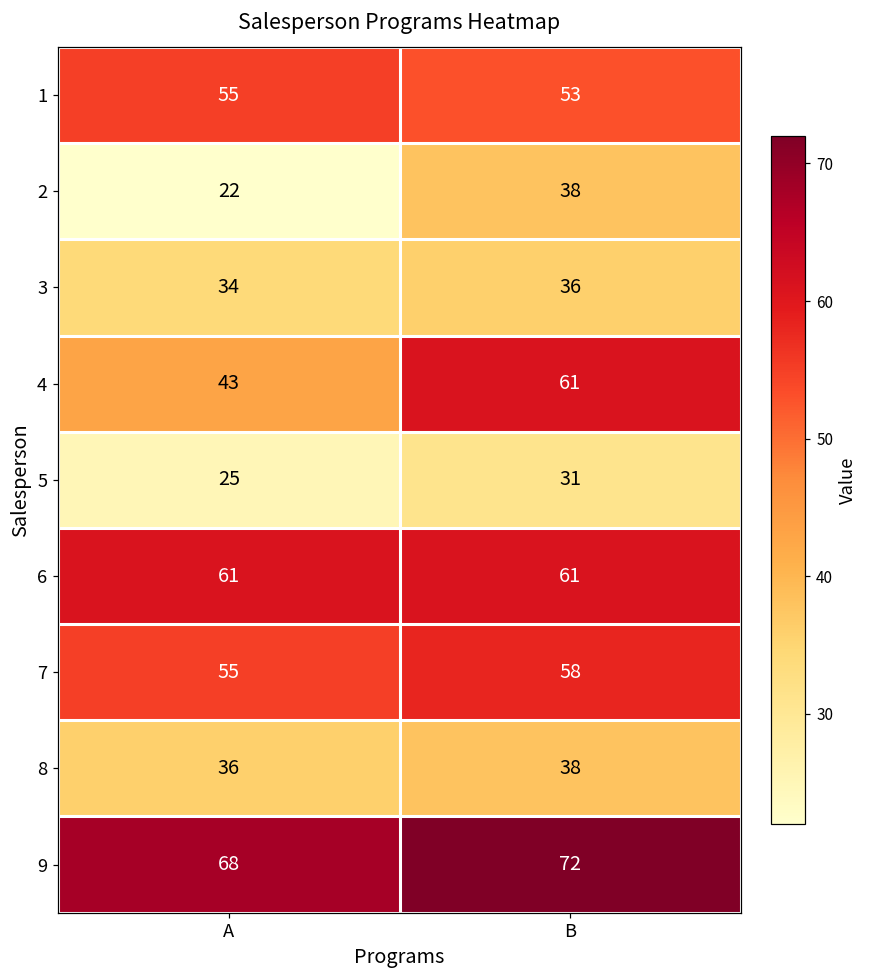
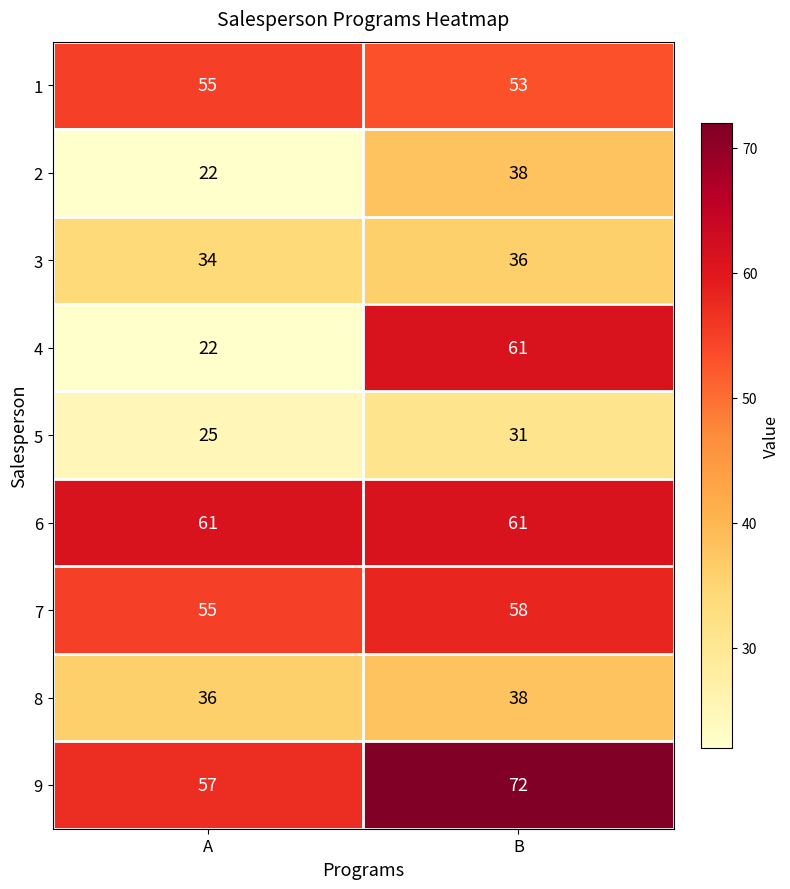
  {
    "1": {
      "A": 55,
      "B": 53
    },
    "2": {
      "A": 22,
      "B": 38
    },
    "3": {
      "A": 34,
      "B": 36
    },
    "4": {
-     "A": 43,
+     "A": 22,
      "B": 61
    },
    "5": {
      "A": 25,
      "B": 31
    },
    "6": {
      "A": 61,
      "B": 61
    },
    "7": {
      "A": 55,
      "B": 58
    },
    "8": {
      "A": 36,
      "B": 38
    },
    "9": {
-     "A": 68,
+     "A": 57,
      "B": 72
    }
  }
